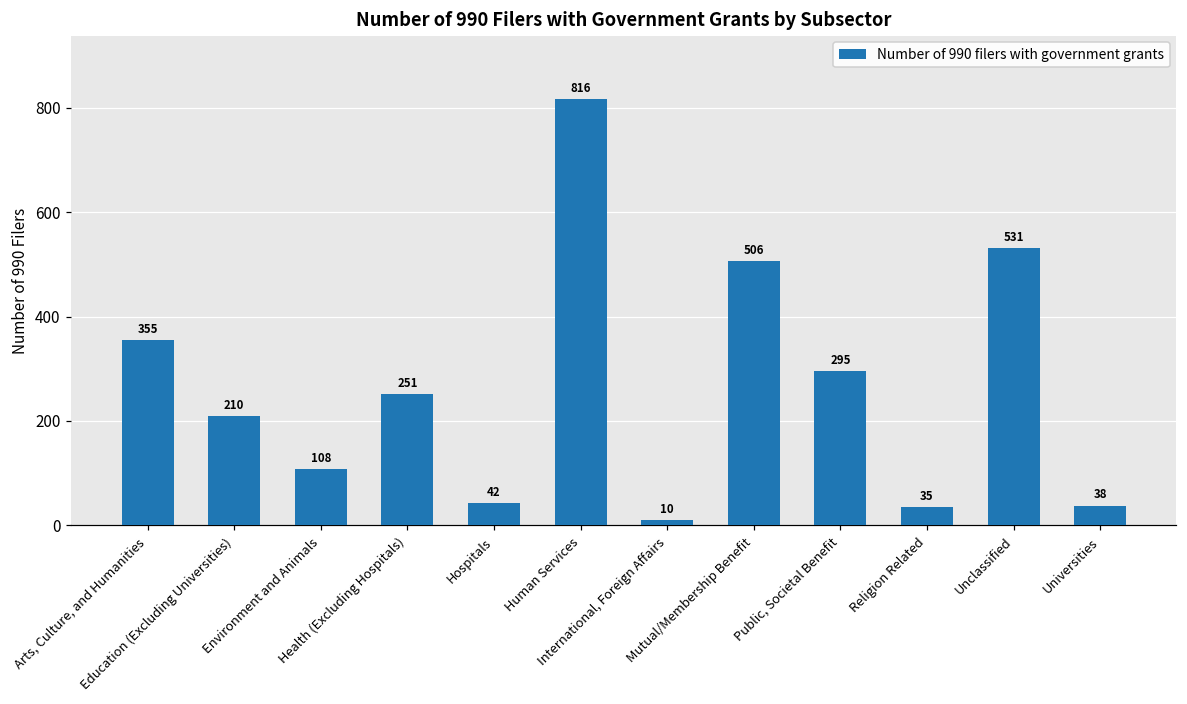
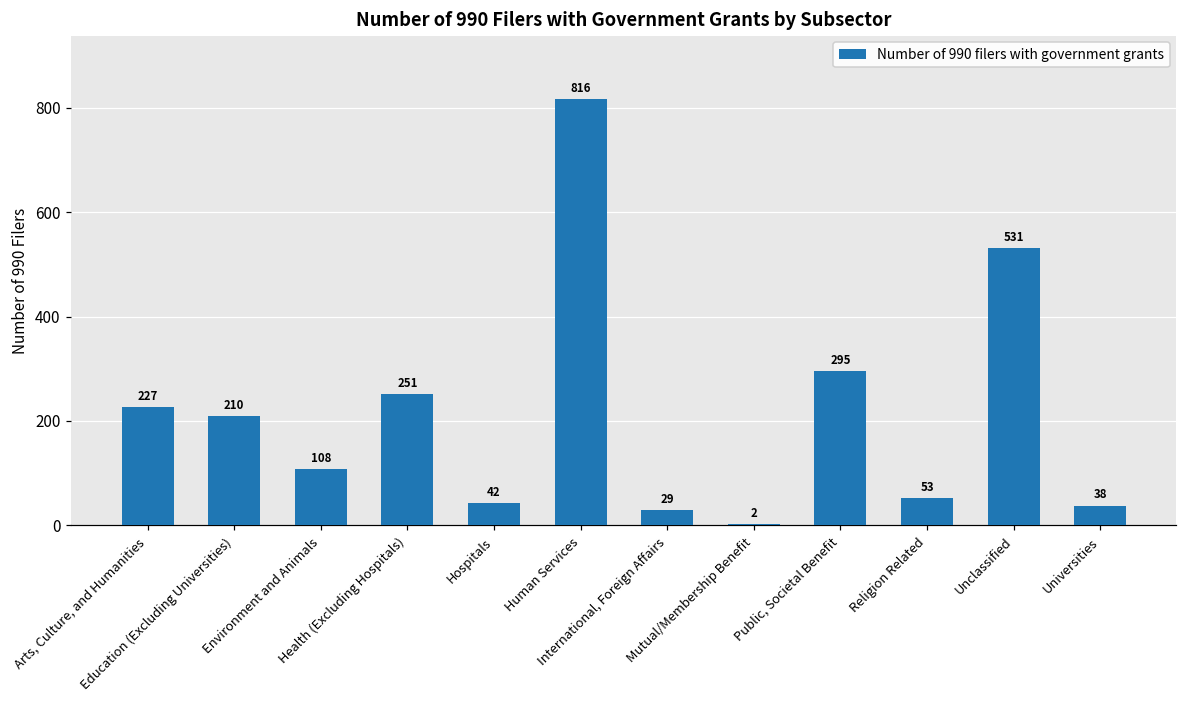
  {
-   "Arts, Culture, and Humanities": 355,
+   "Arts, Culture, and Humanities": 227,
    "Education (Excluding Universities)": 210,
    "Environment and Animals": 108,
    "Health (Excluding Hospitals)": 251,
    "Hospitals": 42,
    "Human Services": 816,
-   "International, Foreign Affairs": 10,
-   "Mutual/Membership Benefit": 506,
+   "International, Foreign Affairs": 29,
+   "Mutual/Membership Benefit": 2,
    "Public, Societal Benefit": 295,
-   "Religion Related": 35,
+   "Religion Related": 53,
    "Unclassified": 531,
    "Universities": 38
  }
